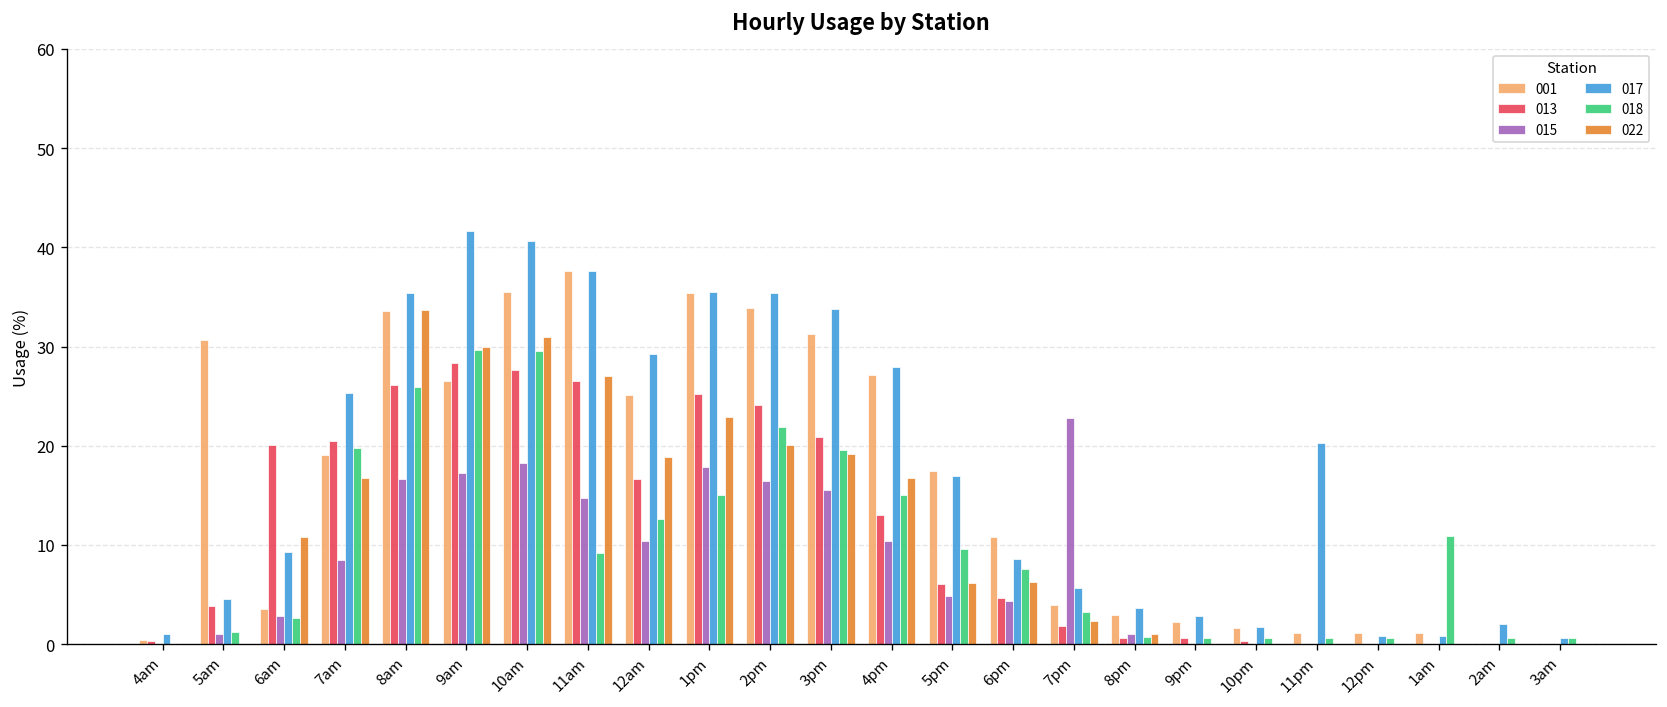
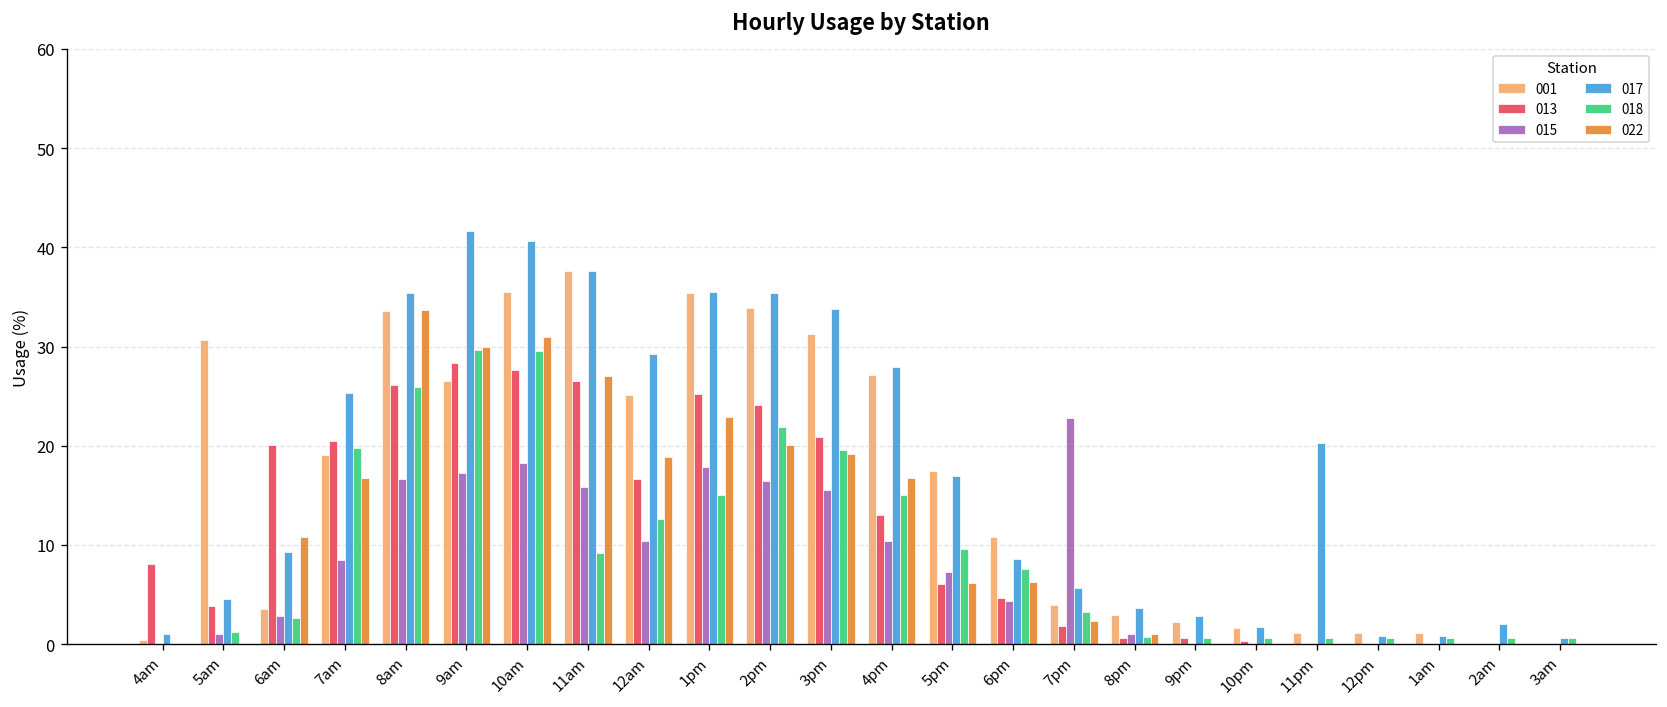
  {
    "001": {
      "4am": 0,
      "5am": 31,
      "6am": 3,
      "7am": 19,
      "8am": 34,
      "9am": 27,
      "10am": 36,
      "11am": 38,
      "12am": 25,
      "1pm": 35,
      "2pm": 34,
      "3pm": 31,
      "4pm": 27,
      "5pm": 17,
      "6pm": 11,
      "7pm": 4,
      "8pm": 3,
      "9pm": 2,
      "10pm": 2,
      "11pm": 1,
      "12pm": 1,
      "1am": 1,
      "2am": 0,
      "3am": 0
    },
    "013": {
-     "4am": 0,
+     "4am": 8,
      "5am": 4,
      "6am": 20,
      "7am": 21,
      "8am": 26,
      "9am": 28,
      "10am": 28,
      "11am": 27,
      "12am": 17,
      "1pm": 25,
      "2pm": 24,
      "3pm": 21,
      "4pm": 13,
      "5pm": 6,
      "6pm": 5,
      "7pm": 2,
      "8pm": 1,
      "9pm": 1,
      "10pm": 0,
      "11pm": 0,
      "12pm": 0,
      "1am": 0,
      "2am": 0,
      "3am": 0
    },
    "015": {
      "4am": 0,
      "5am": 1,
      "6am": 3,
      "7am": 8,
      "8am": 17,
      "9am": 17,
      "10am": 18,
-     "11am": 15,
+     "11am": 16,
      "12am": 10,
      "1pm": 18,
      "2pm": 16,
      "3pm": 16,
      "4pm": 10,
-     "5pm": 5,
+     "5pm": 7,
      "6pm": 4,
      "7pm": 23,
      "8pm": 1,
      "9pm": 0,
      "10pm": 0,
      "11pm": 0,
      "12pm": 0,
      "1am": 0,
      "2am": 0,
      "3am": 0
    },
    "017": {
      "4am": 1,
      "5am": 5,
      "6am": 9,
      "7am": 25,
      "8am": 35,
      "9am": 42,
      "10am": 41,
      "11am": 38,
      "12am": 29,
      "1pm": 35,
      "2pm": 35,
      "3pm": 34,
      "4pm": 28,
      "5pm": 17,
      "6pm": 9,
      "7pm": 6,
      "8pm": 4,
      "9pm": 3,
      "10pm": 2,
      "11pm": 20,
      "12pm": 1,
      "1am": 1,
      "2am": 2,
      "3am": 1
    },
    "018": {
      "4am": 0,
      "5am": 1,
      "6am": 3,
      "7am": 20,
      "8am": 26,
      "9am": 30,
      "10am": 30,
      "11am": 9,
      "12am": 13,
      "1pm": 15,
      "2pm": 22,
      "3pm": 20,
      "4pm": 15,
      "5pm": 10,
      "6pm": 8,
      "7pm": 3,
      "8pm": 1,
      "9pm": 1,
      "10pm": 1,
      "11pm": 1,
      "12pm": 1,
-     "1am": 11,
+     "1am": 1,
      "2am": 1,
      "3am": 1
    },
    "022": {
      "4am": 0,
      "5am": 0,
      "6am": 11,
      "7am": 17,
      "8am": 34,
      "9am": 30,
      "10am": 31,
      "11am": 27,
      "12am": 19,
      "1pm": 23,
      "2pm": 20,
      "3pm": 19,
      "4pm": 17,
      "5pm": 6,
      "6pm": 6,
      "7pm": 2,
      "8pm": 1,
      "9pm": 0,
      "10pm": 0,
      "11pm": 0,
      "12pm": 0,
      "1am": 0,
      "2am": 0,
      "3am": 0
    }
  }
